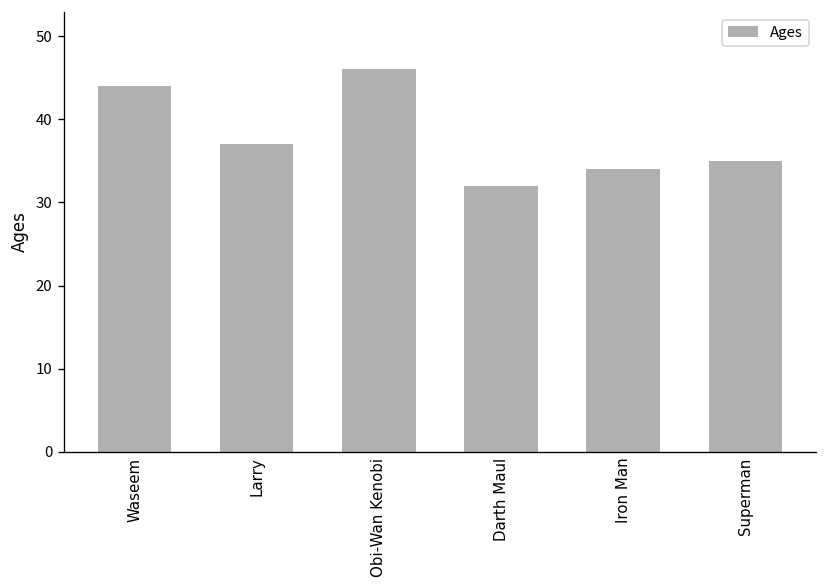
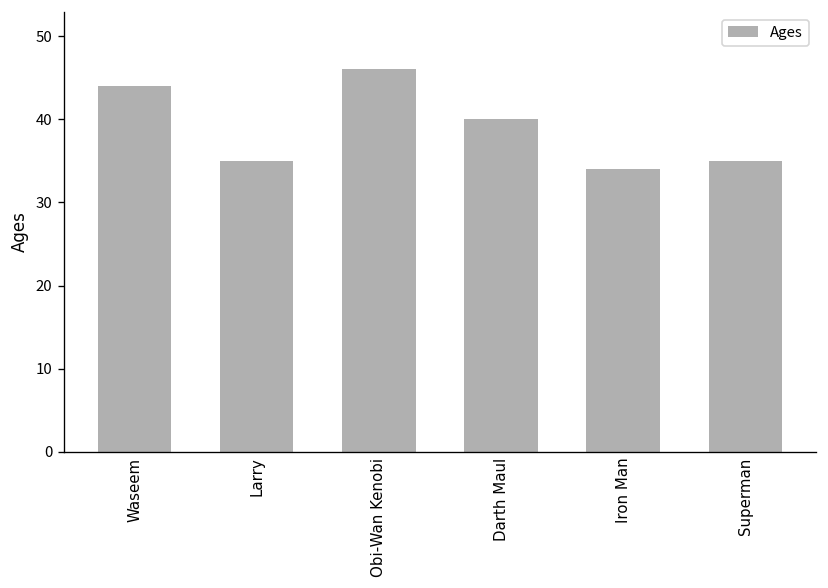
  {
    "Waseem": 44,
-   "Larry": 37,
+   "Larry": 35,
    "Obi-Wan Kenobi": 46,
-   "Darth Maul": 32,
+   "Darth Maul": 40,
    "Iron Man": 34,
    "Superman": 35
  }
